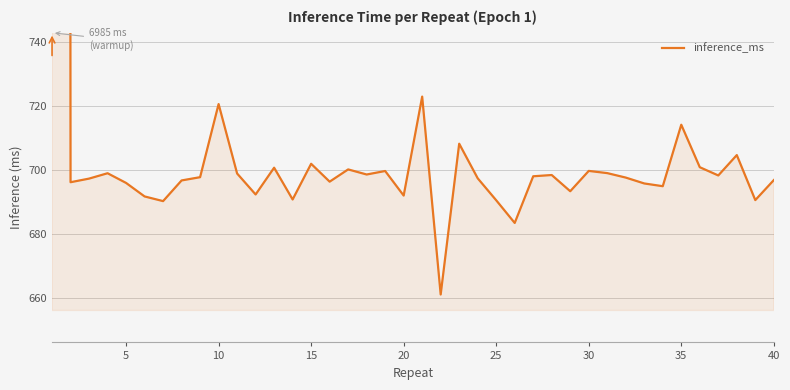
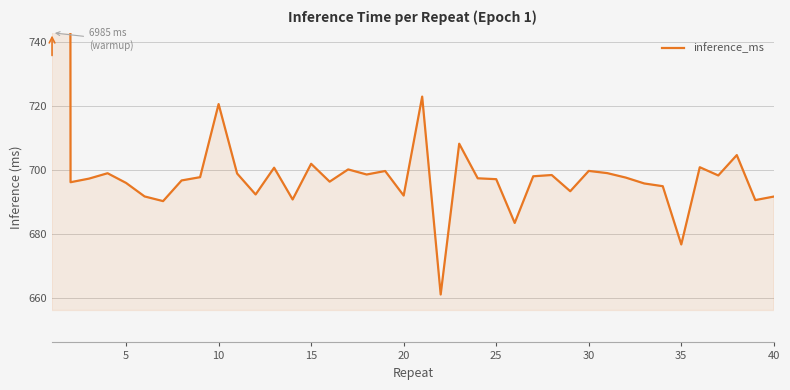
  {
    "5": 696,
    "10": 721,
    "15": 702,
    "20": 692,
-   "25": 690,
+   "25": 697,
    "30": 700,
-   "35": 714,
-   "40": 697
+   "35": 677,
+   "40": 692
  }
